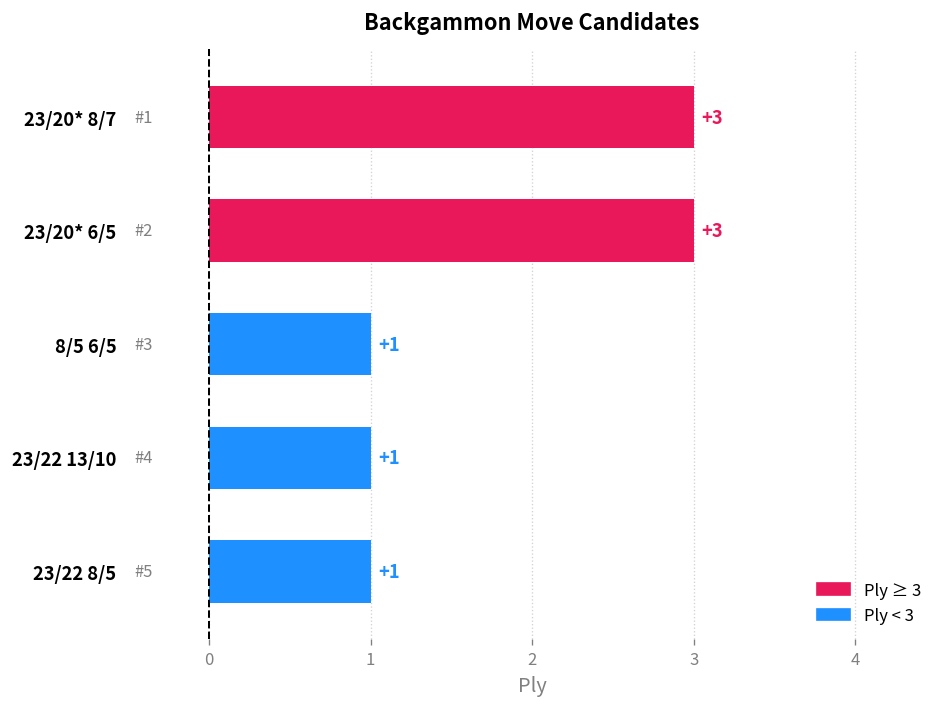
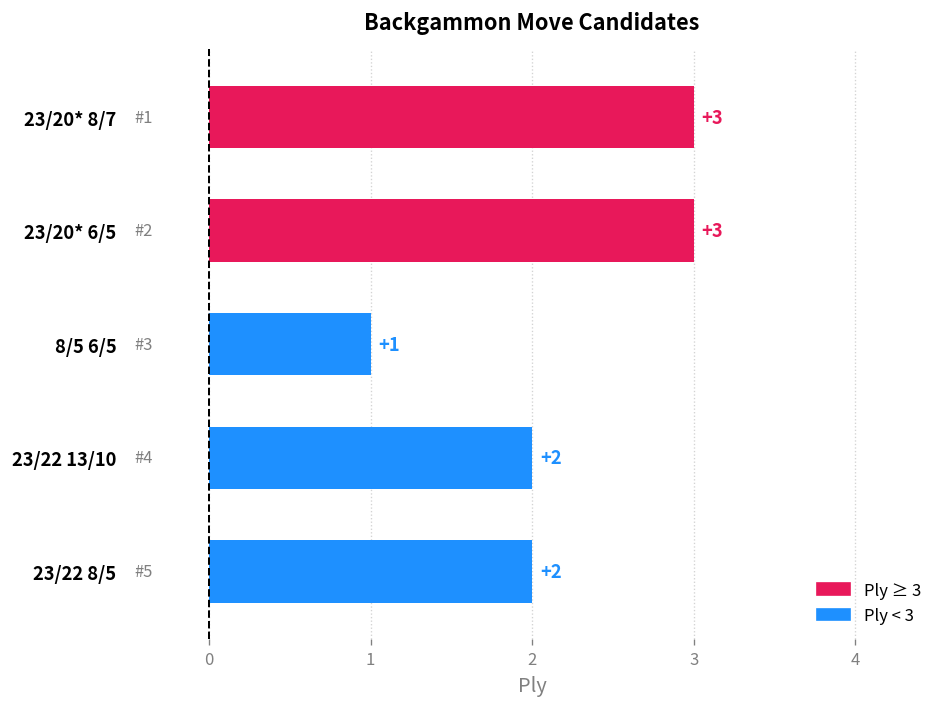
  {
    "23/20* 8/7": "+3",
    "23/20* 6/5": "+3",
    "8/5 6/5": "+1",
-   "23/22 13/10": "+1",
-   "23/22 8/5": "+1"
+   "23/22 13/10": "+2",
+   "23/22 8/5": "+2"
  }
